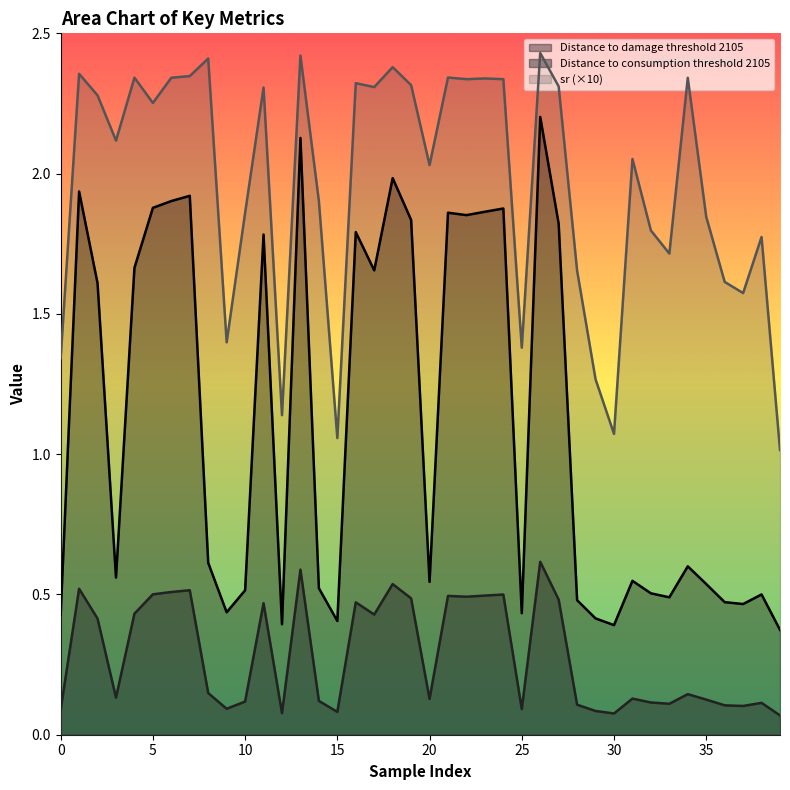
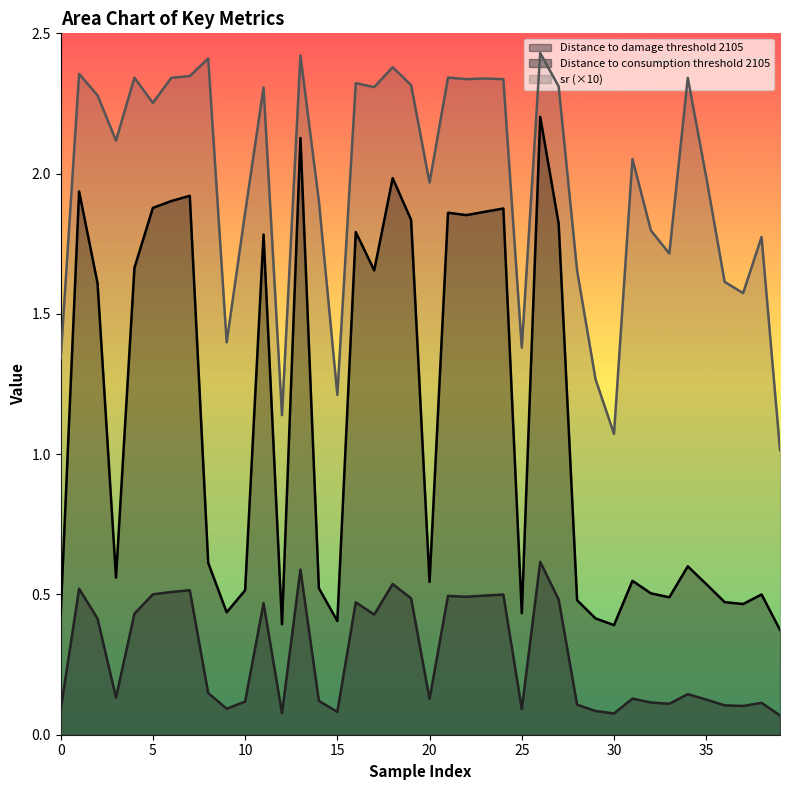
  {
    "sr (×10)": {
      "0": 1.34,
      "5": 2.25,
      "10": 1.86,
-     "15": 1.06,
-     "20": 2.03,
+     "15": 1.21,
+     "20": 1.97,
      "25": 1.38,
      "30": 1.07,
-     "35": 1.85
+     "35": 1.99
    }
  }
